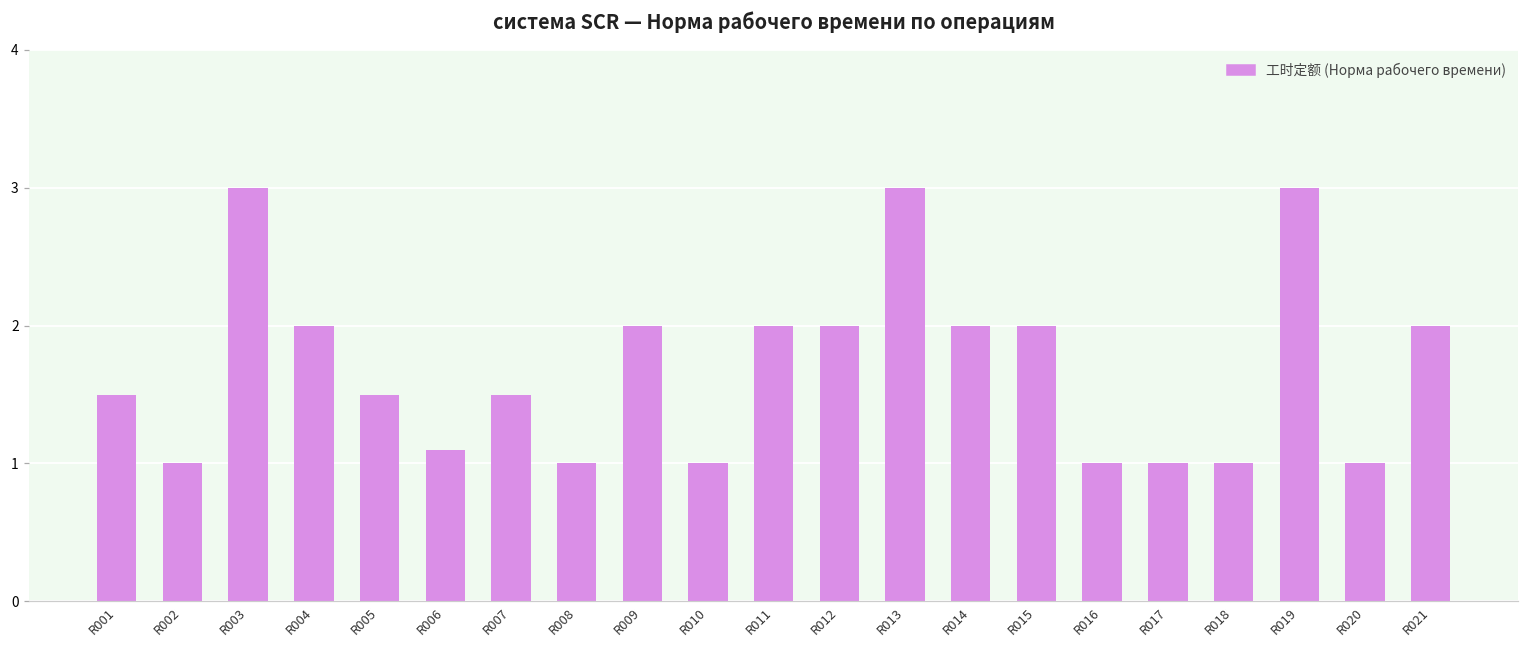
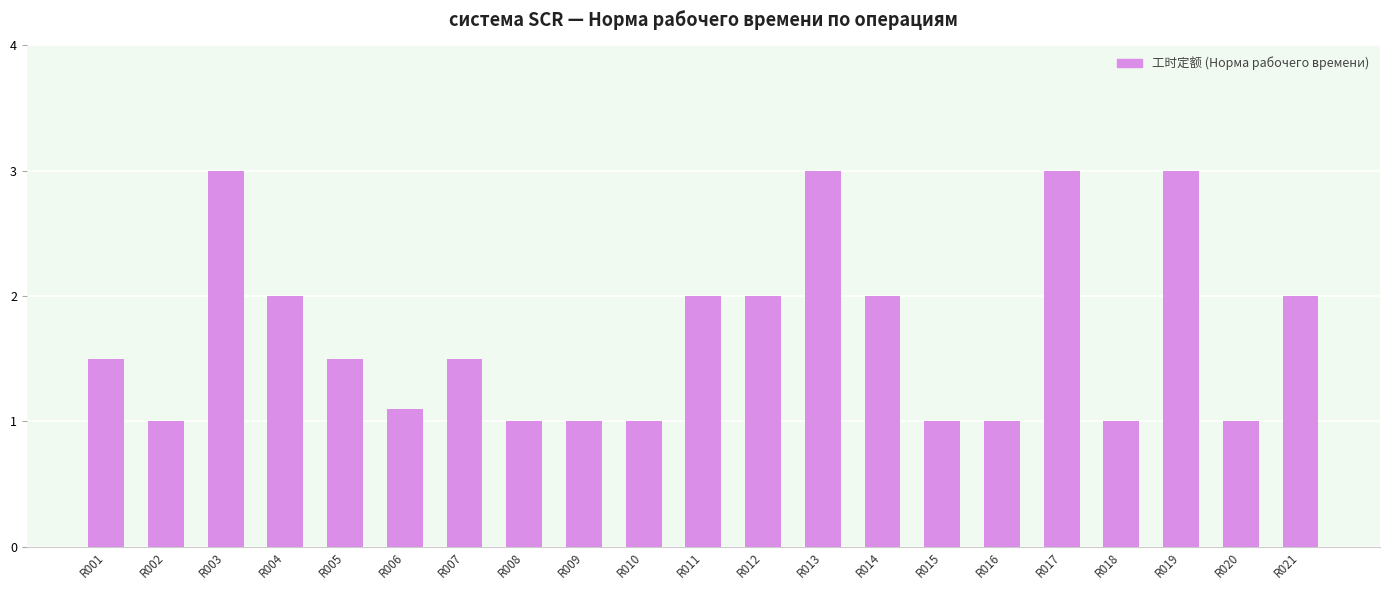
  {
    "R001": 1.50,
    "R002": 1,
    "R003": 3,
    "R004": 2,
    "R005": 1.50,
    "R006": 1.10,
    "R007": 1.50,
    "R008": 1,
-   "R009": 2,
+   "R009": 1,
    "R010": 1,
    "R011": 2,
    "R012": 2,
    "R013": 3,
    "R014": 2,
-   "R015": 2,
+   "R015": 1,
    "R016": 1,
-   "R017": 1,
+   "R017": 3,
    "R018": 1,
    "R019": 3,
    "R020": 1,
    "R021": 2
  }
